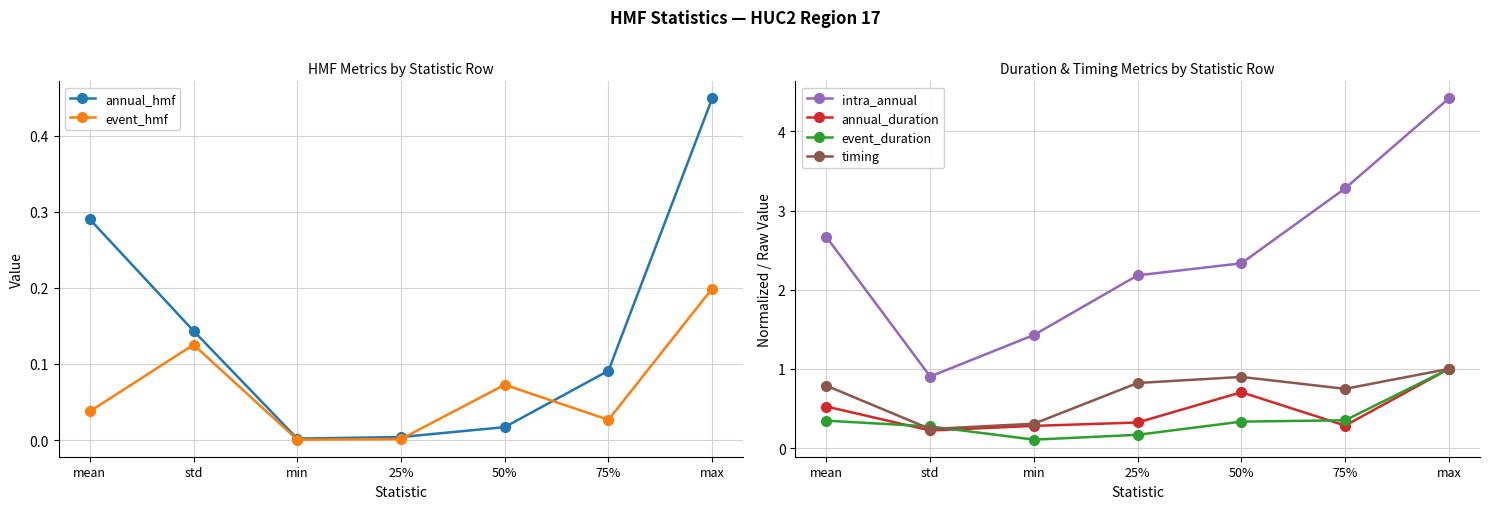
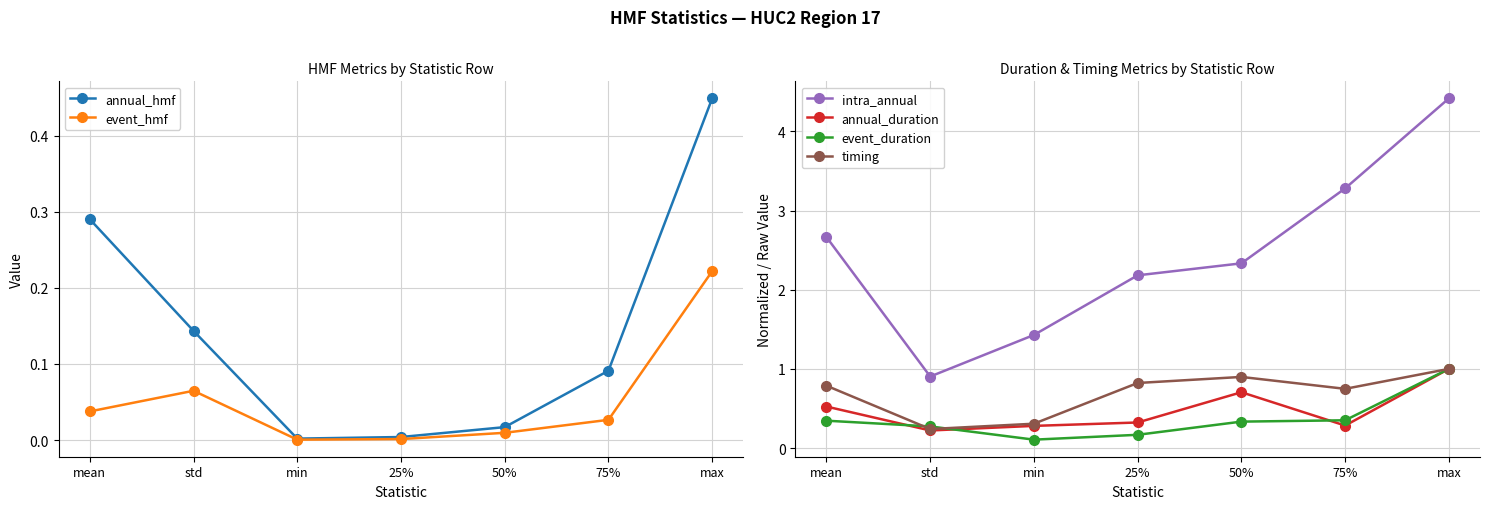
  {
    "HMF Metrics by Statistic Row": {
      "annual_hmf": {
        "mean": 0.29,
        "std": 0.14,
        "50%": 0.02,
        "75%": 0.09,
        "max": 0.45
      },
      "event_hmf": {
        "mean": 0.04,
-       "std": 0.13,
-       "50%": 0.07,
+       "std": 0.06,
+       "50%": 0.01,
        "75%": 0.03,
-       "max": 0.20
+       "max": 0.22
      }
    },
    "Duration & Timing Metrics by Statistic Row": {
      "intra_annual": {
        "mean": 2.7,
        "std": 0.9,
        "min": 1.4,
        "25%": 2.2,
        "50%": 2.3,
        "75%": 3.3,
        "max": 4.4
      },
      "annual_duration": {
        "mean": 0.5,
        "25%": 0.3,
        "50%": 0.7,
        "75%": 0.3
      },
      "event_duration": {
        "mean": 0.3,
        "std": 0.3,
        "min": 0.1,
        "25%": 0.2,
        "50%": 0.3,
        "75%": 0.4
      },
      "timing": {
        "mean": 0.8,
        "25%": 0.8,
        "50%": 0.9,
        "75%": 0.7
      }
    }
  }
